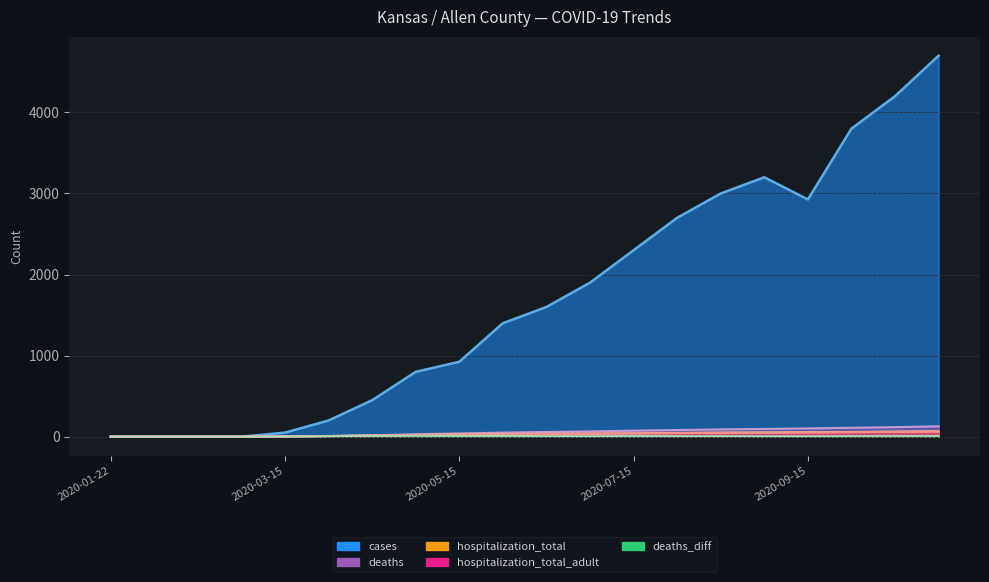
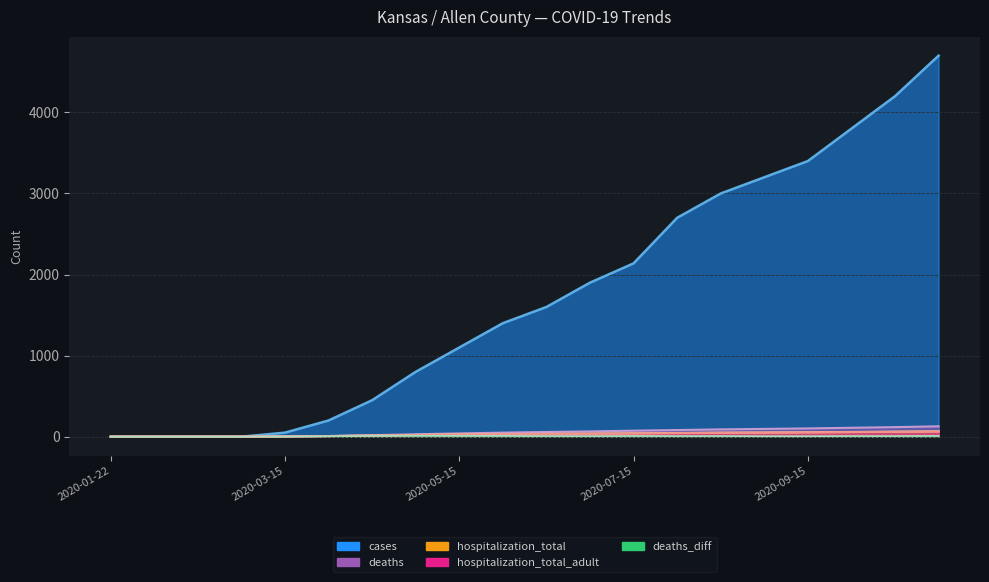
  {
    "cases": {
      "2020-03-15": 100,
-     "2020-05-15": 900,
-     "2020-07-15": 2300,
-     "2020-09-15": 2900
+     "2020-05-15": 1100,
+     "2020-07-15": 2100,
+     "2020-09-15": 3400
    },
    "deaths": {
      "2020-07-15": 100,
      "2020-09-15": 100
    },
    "deaths_diff": {
      "2020-09-15": 0
    }
  }
